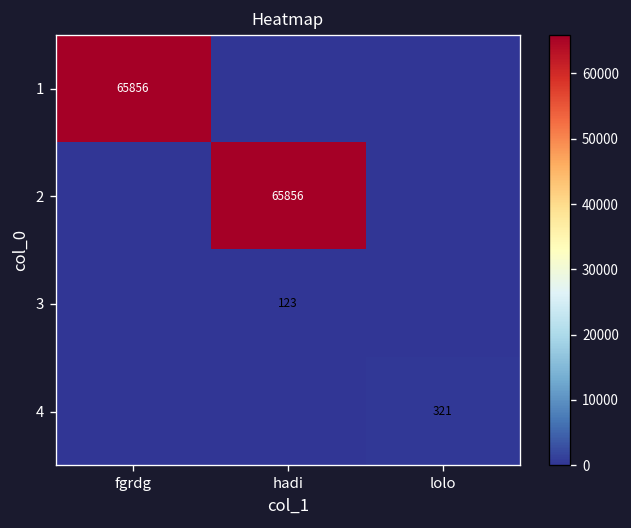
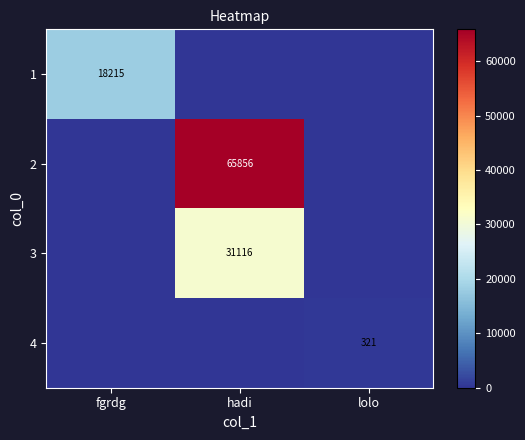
  {
    "1": {
-     "fgrdg": 65856
+     "fgrdg": 18215
    },
    "2": {
      "hadi": 65856
    },
    "3": {
-     "hadi": 123
+     "hadi": 31116
    },
    "4": {
      "lolo": 321
    }
  }
